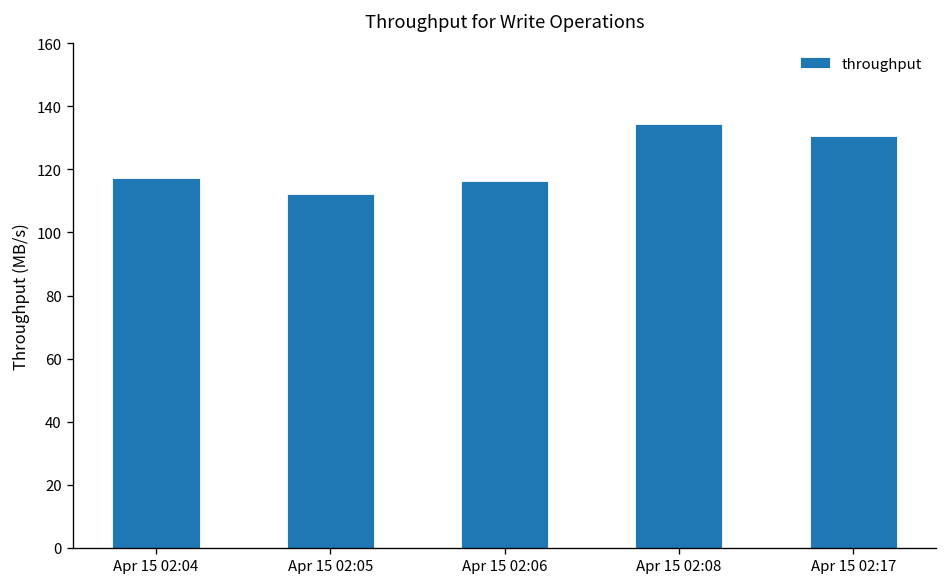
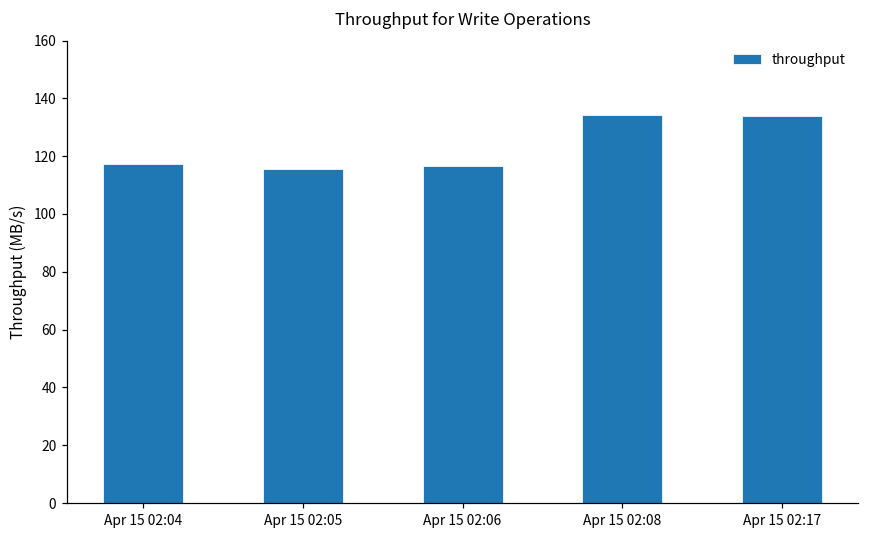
  {
    "Apr 15 02:04": 117,
-   "Apr 15 02:05": 112,
+   "Apr 15 02:05": 116,
    "Apr 15 02:06": 116,
    "Apr 15 02:08": 134,
-   "Apr 15 02:17": 131
+   "Apr 15 02:17": 134
  }
